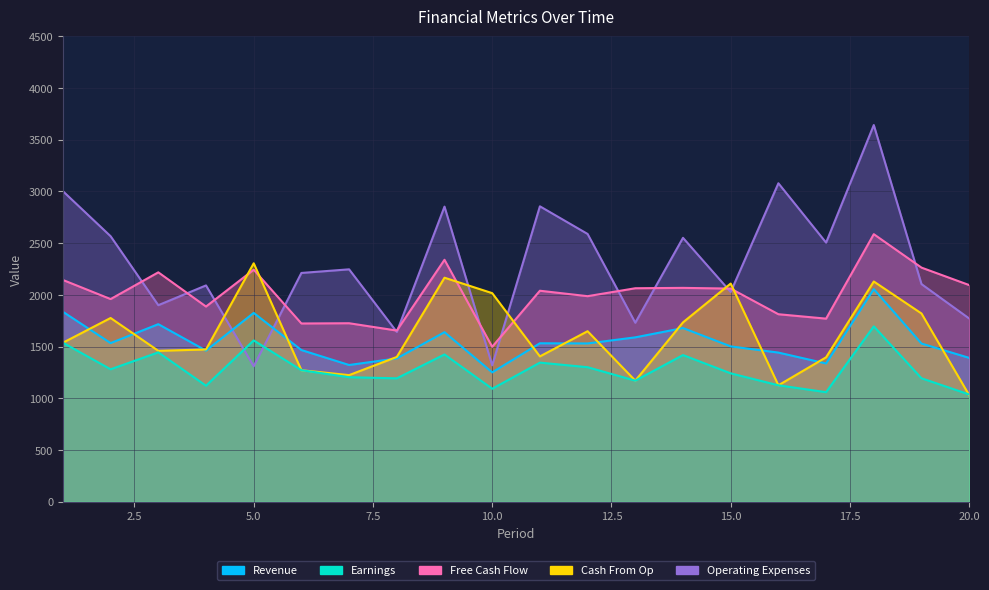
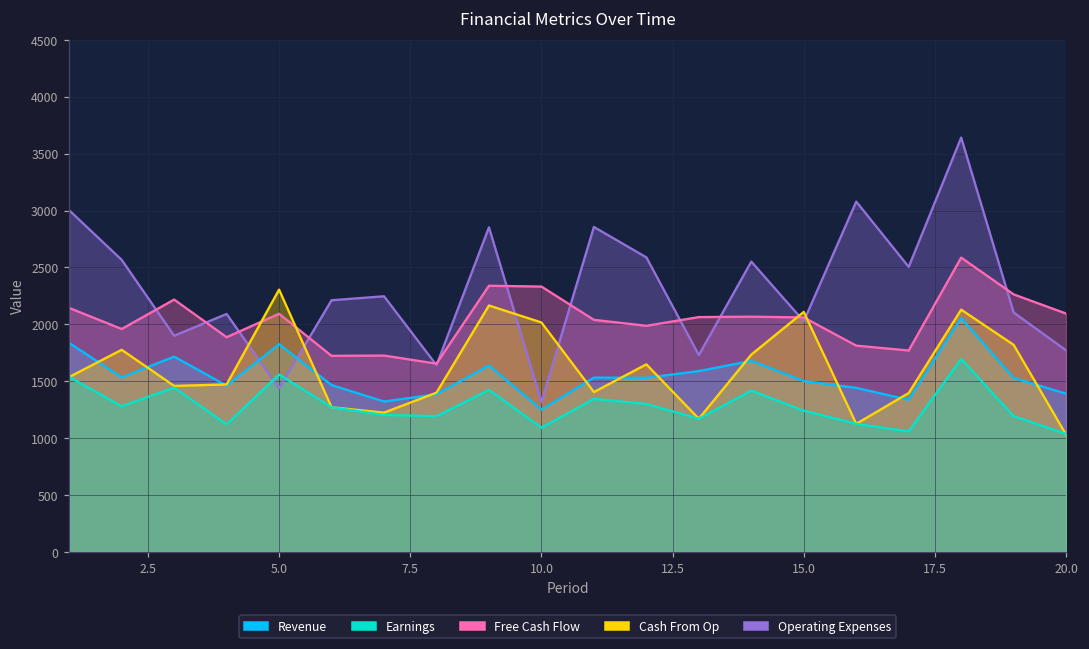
  {
    "Operating Expenses": {
-     "5.0": 1310,
+     "5.0": 1440,
      "10.0": 1320,
      "15.0": 2030,
      "20.0": 1770
    },
    "Free Cash Flow": {
-     "5.0": 2240,
-     "10.0": 1500,
+     "5.0": 2090,
+     "10.0": 2330,
      "15.0": 2060,
      "20.0": 2090
    },
    "Cash From Op": {
      "5.0": 2310,
      "10.0": 2020,
      "15.0": 2110
    }
  }
